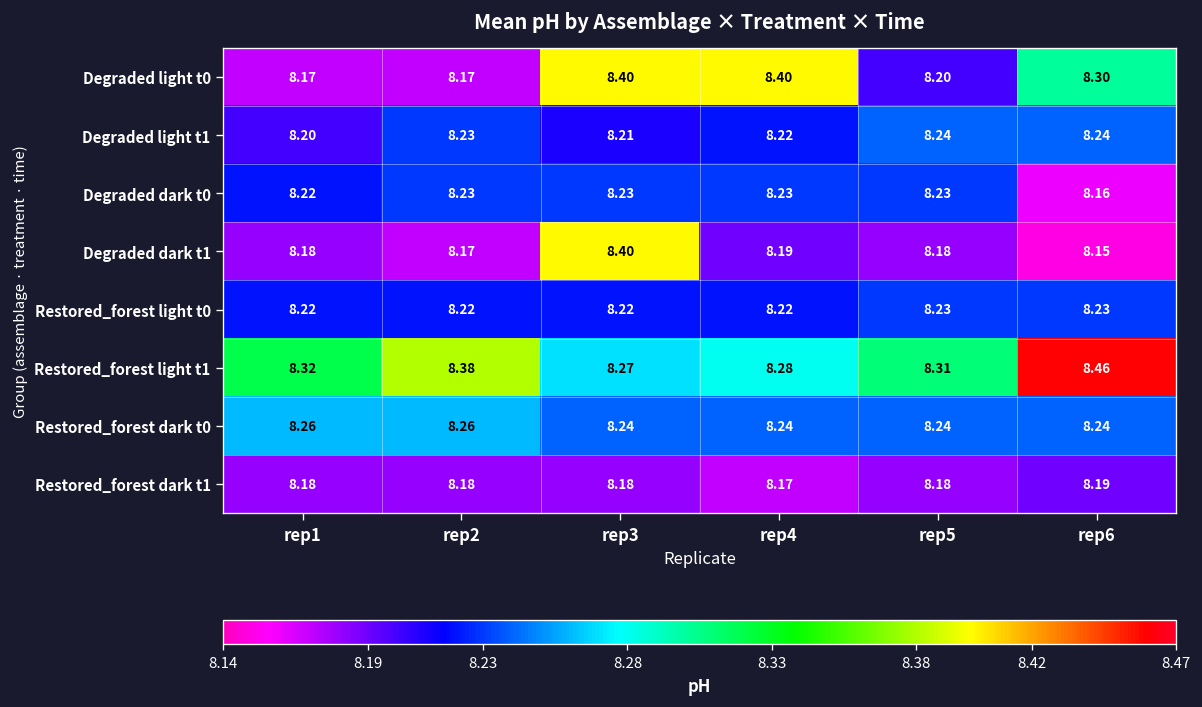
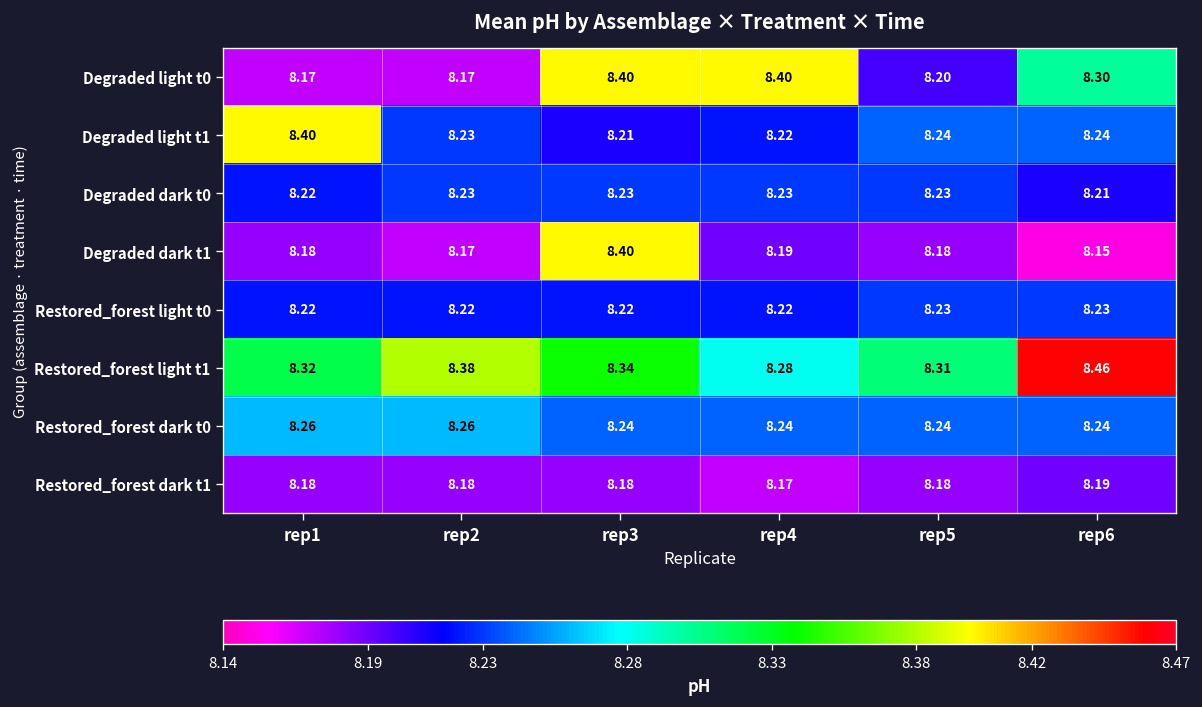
  {
    "Degraded light t0": {
      "rep1": 8.17,
      "rep2": 8.17,
      "rep3": 8.40,
      "rep4": 8.40,
      "rep5": 8.20,
      "rep6": 8.30
    },
    "Degraded light t1": {
-     "rep1": 8.20,
+     "rep1": 8.40,
      "rep2": 8.23,
      "rep3": 8.21,
      "rep4": 8.22,
      "rep5": 8.24,
      "rep6": 8.24
    },
    "Degraded dark t0": {
      "rep1": 8.22,
      "rep2": 8.23,
      "rep3": 8.23,
      "rep4": 8.23,
      "rep5": 8.23,
-     "rep6": 8.16
+     "rep6": 8.21
    },
    "Degraded dark t1": {
      "rep1": 8.18,
      "rep2": 8.17,
      "rep3": 8.40,
      "rep4": 8.19,
      "rep5": 8.18,
      "rep6": 8.15
    },
    "Restored_forest light t0": {
      "rep1": 8.22,
      "rep2": 8.22,
      "rep3": 8.22,
      "rep4": 8.22,
      "rep5": 8.23,
      "rep6": 8.23
    },
    "Restored_forest light t1": {
      "rep1": 8.32,
      "rep2": 8.38,
-     "rep3": 8.27,
+     "rep3": 8.34,
      "rep4": 8.28,
      "rep5": 8.31,
      "rep6": 8.46
    },
    "Restored_forest dark t0": {
      "rep1": 8.26,
      "rep2": 8.26,
      "rep3": 8.24,
      "rep4": 8.24,
      "rep5": 8.24,
      "rep6": 8.24
    },
    "Restored_forest dark t1": {
      "rep1": 8.18,
      "rep2": 8.18,
      "rep3": 8.18,
      "rep4": 8.17,
      "rep5": 8.18,
      "rep6": 8.19
    }
  }
